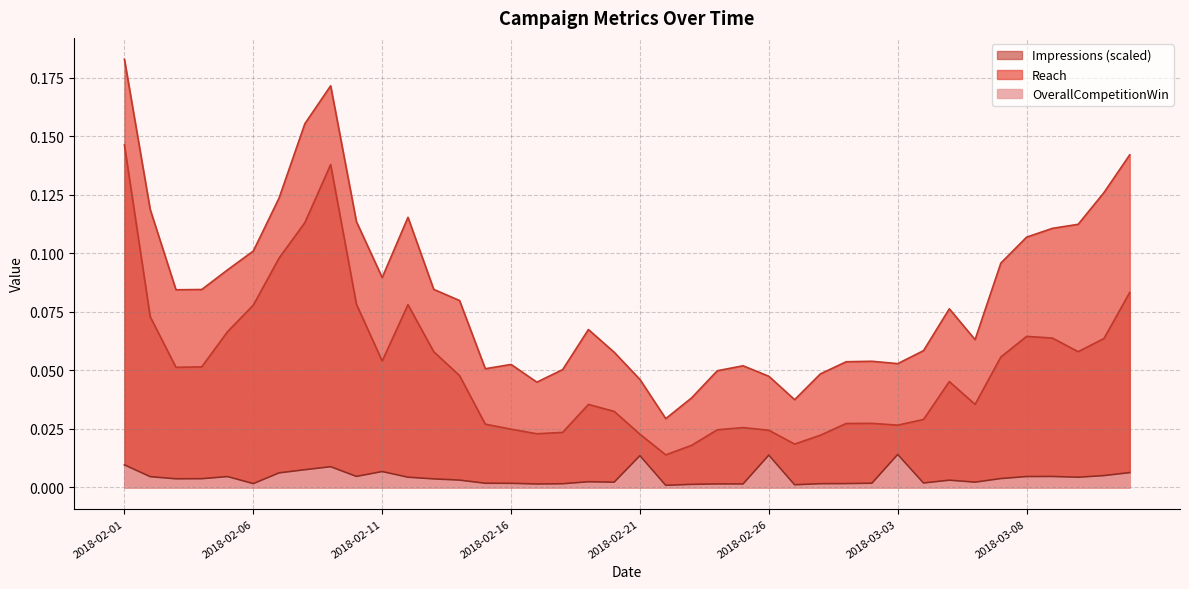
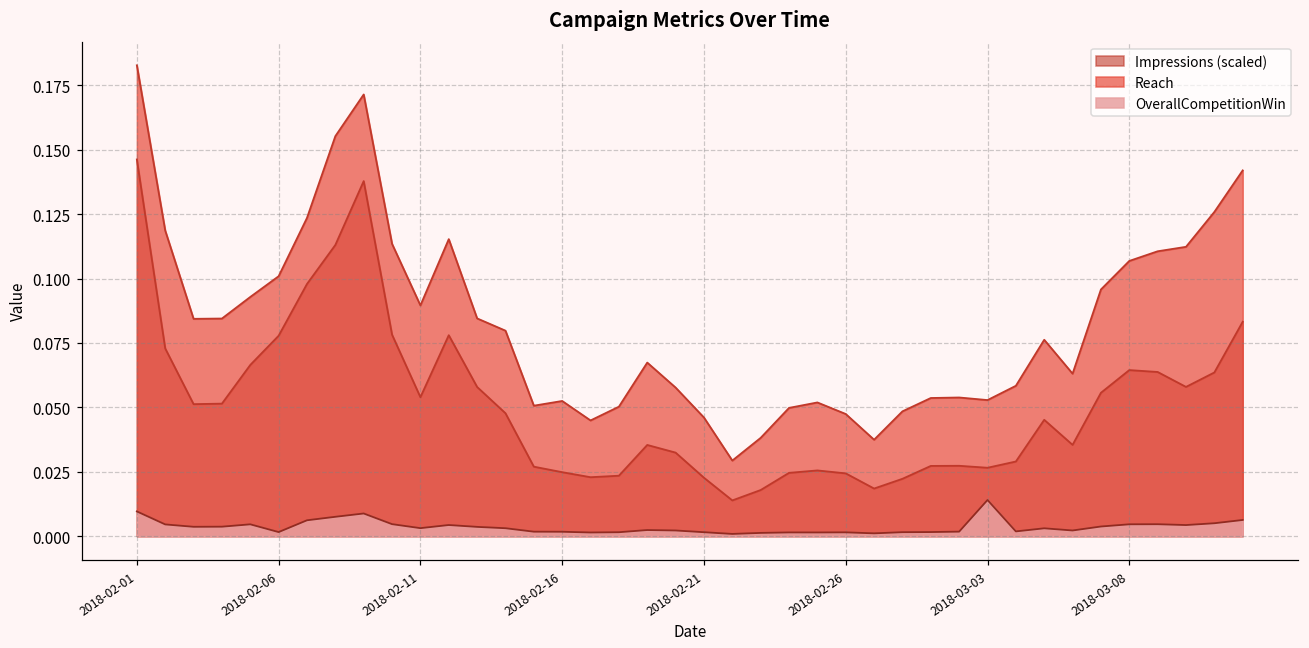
  {
    "OverallCompetitionWin": {
      "2018-02-01": 0.010,
      "2018-02-06": 0.002,
-     "2018-02-11": 0.007,
+     "2018-02-11": 0.003,
      "2018-02-16": 0.002,
-     "2018-02-21": 0.014,
-     "2018-02-26": 0.014,
+     "2018-02-21": 0.002,
+     "2018-02-26": 0.001,
      "2018-03-03": 0.014,
      "2018-03-08": 0.005
    }
  }
